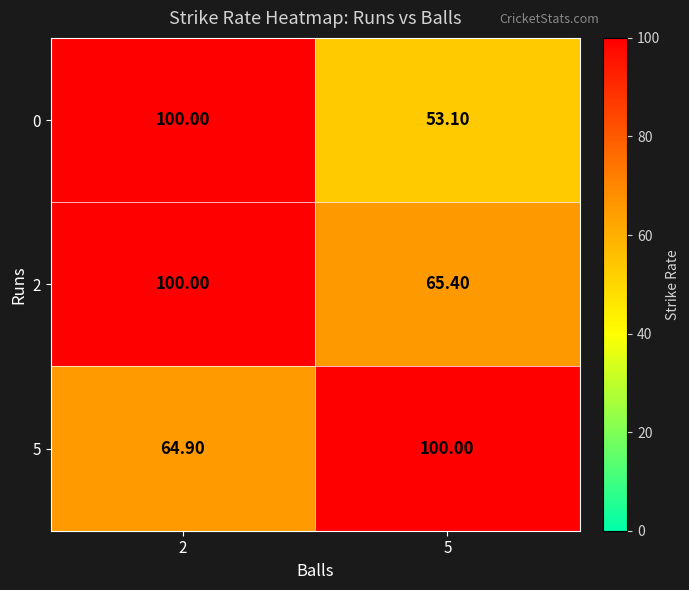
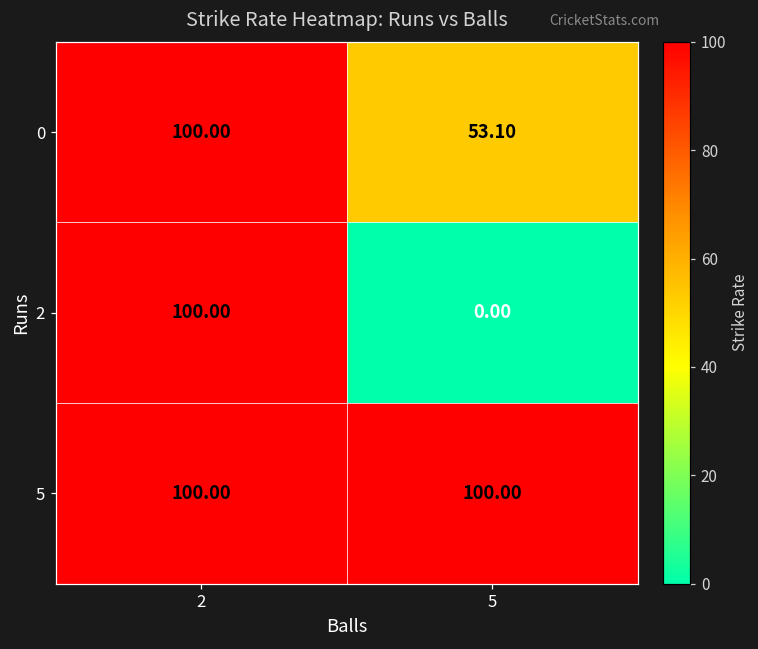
  {
    "0": {
      "2": 100.00,
      "5": 53.10
    },
    "2": {
      "2": 100.00,
-     "5": 65.40
+     "5": 0.00
    },
    "5": {
-     "2": 64.90,
+     "2": 100.00,
      "5": 100.00
    }
  }
